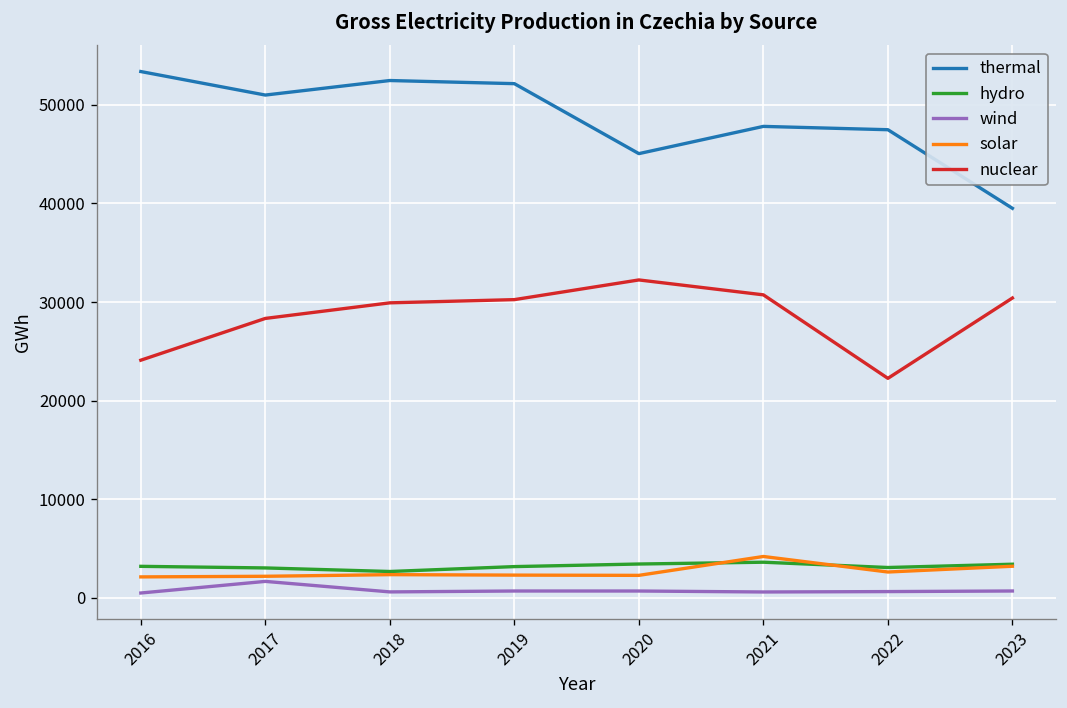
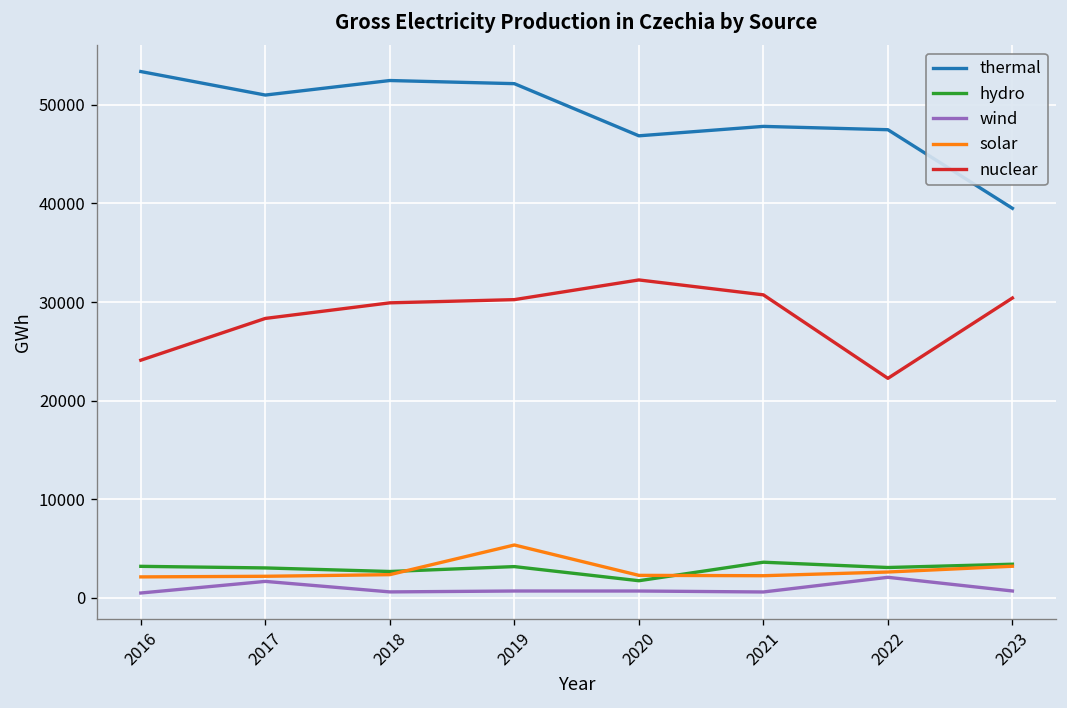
  {
    "thermal": {
      "2016": 53000,
      "2017": 51000,
      "2018": 52000,
      "2019": 52000,
-     "2020": 45000,
+     "2020": 47000,
      "2021": 48000,
      "2022": 47000,
      "2023": 40000
    },
    "hydro": {
      "2016": 3000,
      "2017": 3000,
      "2018": 3000,
      "2019": 3000,
-     "2020": 3000,
+     "2020": 2000,
      "2021": 4000,
      "2022": 3000
    },
    "wind": {
      "2016": 0,
      "2017": 2000,
      "2018": 1000,
      "2019": 1000,
      "2020": 1000,
      "2021": 1000,
-     "2022": 1000,
+     "2022": 2000,
      "2023": 1000
    },
    "solar": {
      "2016": 2000,
      "2017": 2000,
      "2018": 2000,
-     "2019": 2000,
+     "2019": 5000,
      "2020": 2000,
-     "2021": 4000,
+     "2021": 2000,
      "2022": 3000
    },
    "nuclear": {
      "2016": 24000,
      "2017": 28000,
      "2018": 30000,
      "2019": 30000,
      "2020": 32000,
      "2021": 31000,
      "2022": 22000,
      "2023": 30000
    }
  }
